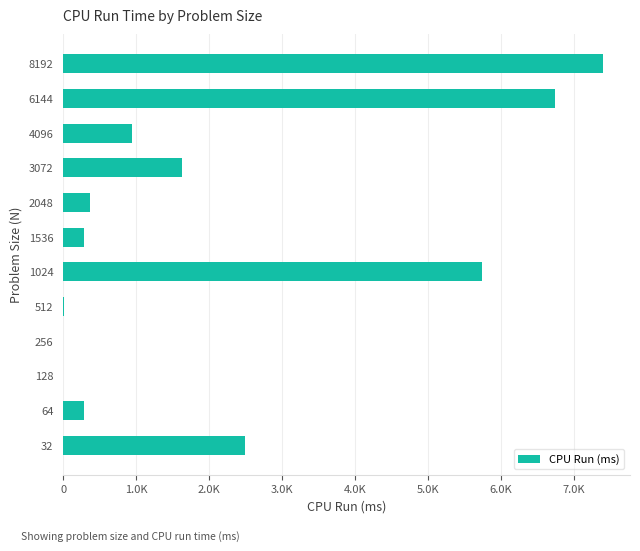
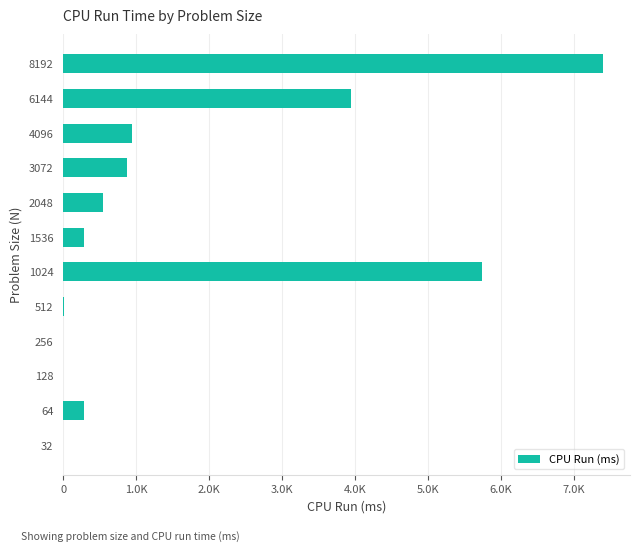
  {
    "8192": 7400,
-   "6144": 6700,
+   "6144": 4000,
    "4096": 900,
-   "3072": 1600,
-   "2048": 400,
+   "3072": 900,
+   "2048": 500,
    "1536": 300,
    "1024": 5700,
    "64": 300,
-   "32": 2500
+   "32": 0
  }
